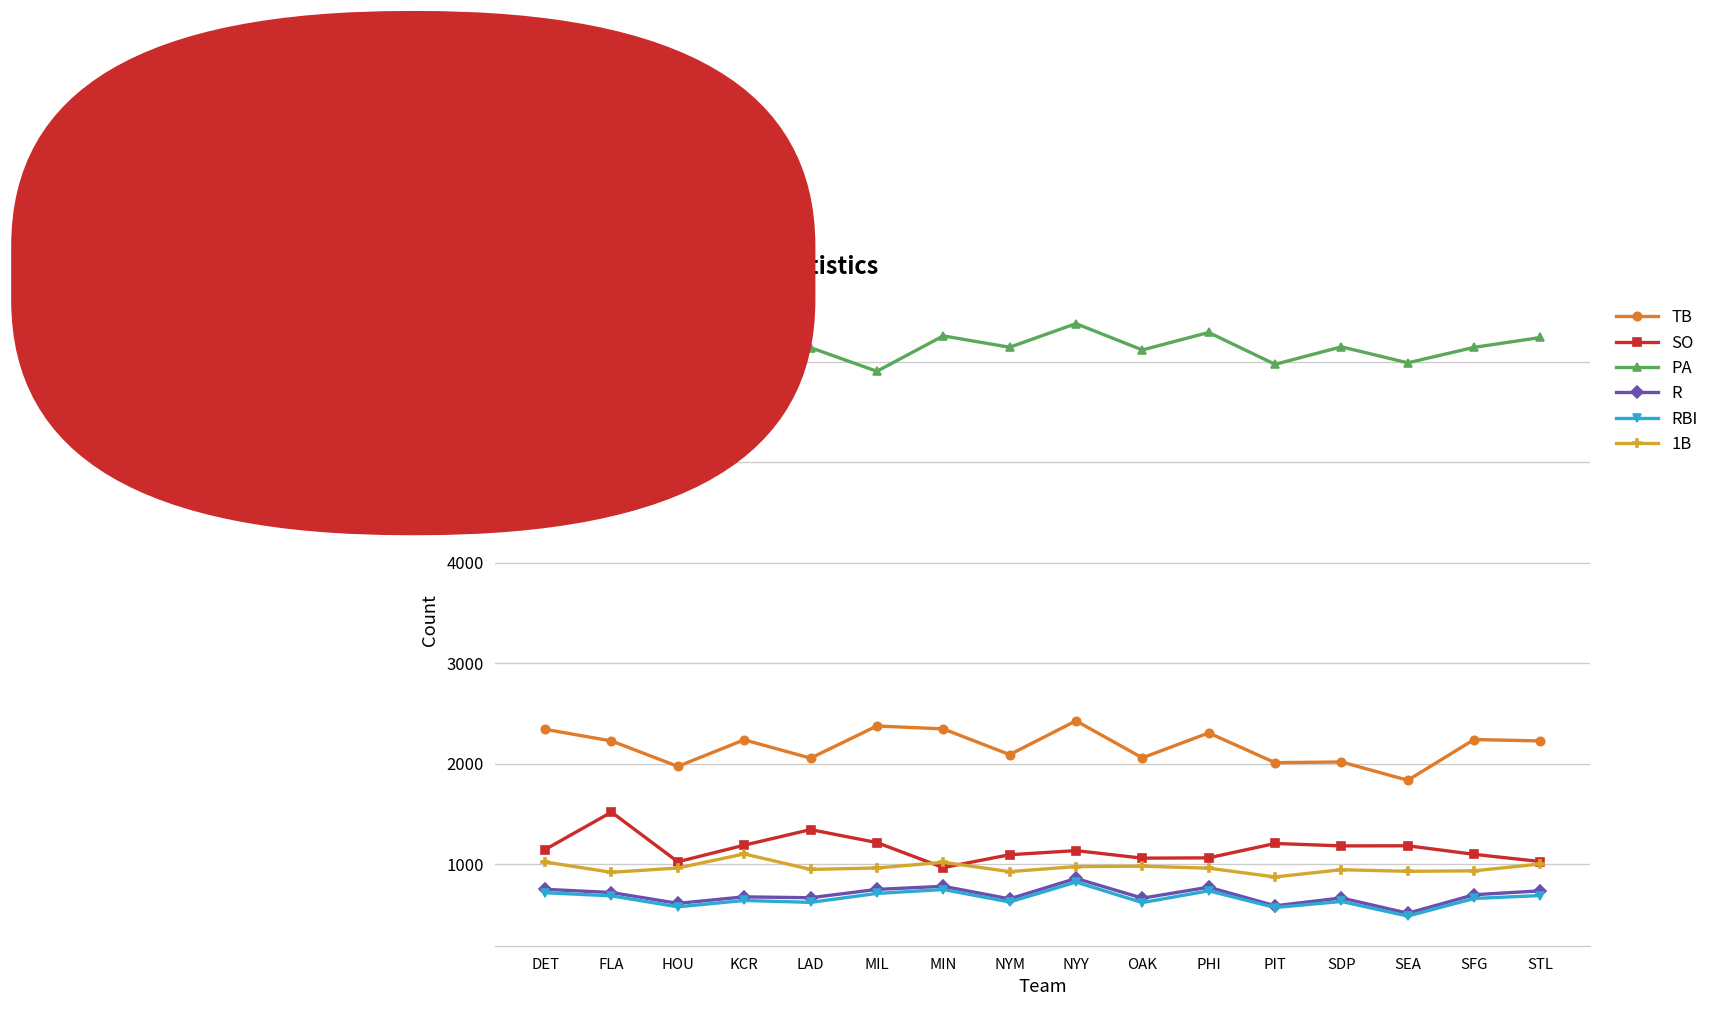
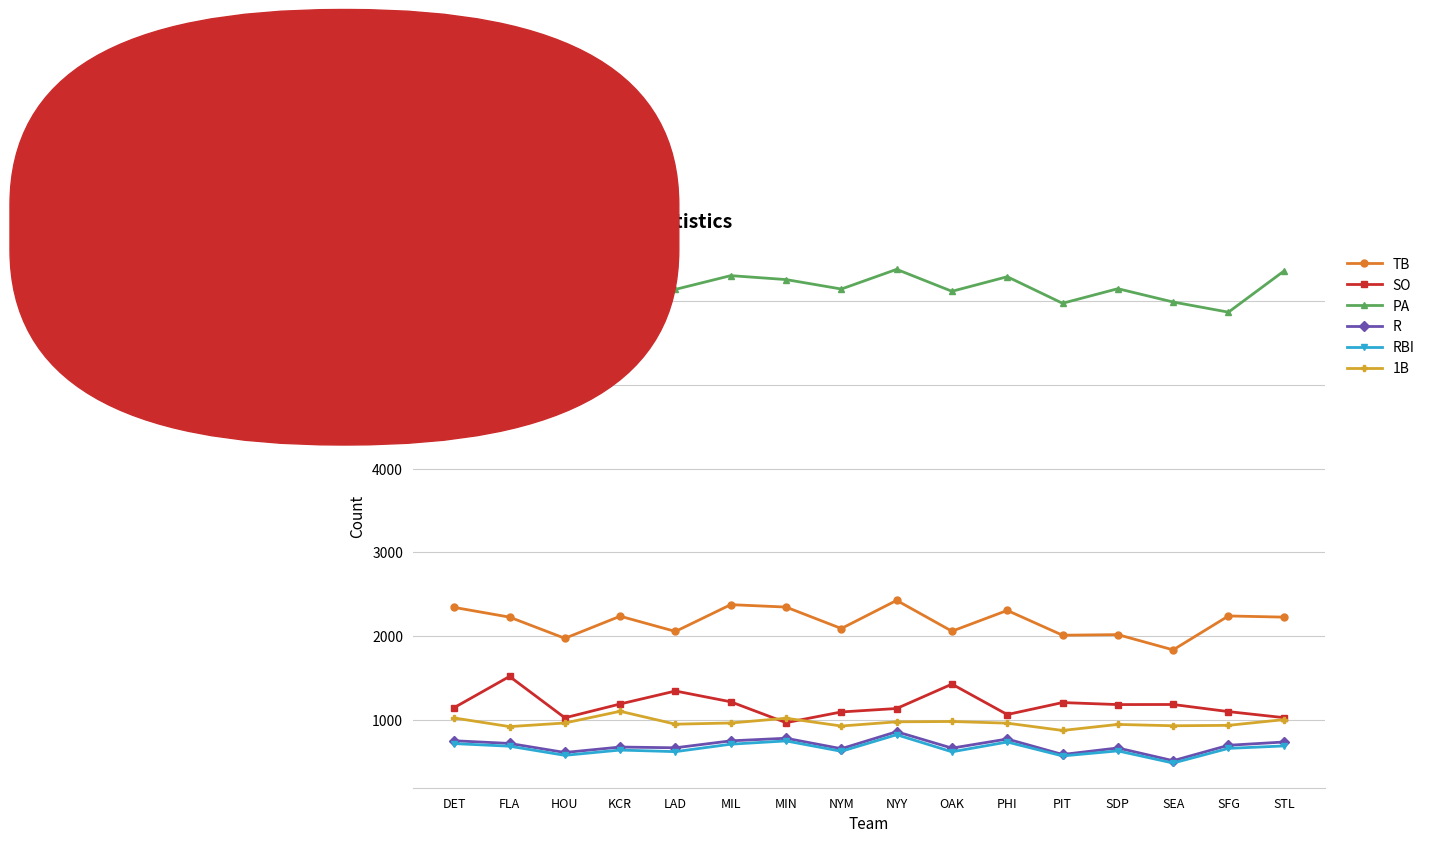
  {
    "SO": {
      "DET": 1100,
      "FLA": 1500,
      "HOU": 1000,
      "KCR": 1200,
      "LAD": 1300,
      "MIL": 1200,
      "MIN": 1000,
      "NYM": 1100,
      "NYY": 1100,
-     "OAK": 1100,
+     "OAK": 1400,
      "PHI": 1100,
      "PIT": 1200,
      "SDP": 1200,
      "SEA": 1200,
      "SFG": 1100
    },
    "PA": {
      "DET": 6300,
      "FLA": 6100,
      "HOU": 6000,
      "KCR": 6200,
      "LAD": 6100,
-     "MIL": 5900,
+     "MIL": 6300,
      "MIN": 6300,
      "NYM": 6100,
      "NYY": 6400,
      "OAK": 6100,
      "PHI": 6300,
      "PIT": 6000,
      "SDP": 6100,
      "SEA": 6000,
-     "SFG": 6100,
-     "STL": 6200
+     "SFG": 5900,
+     "STL": 6400
    },
    "R": {
      "DET": 800,
      "FLA": 700,
      "HOU": 600,
      "KCR": 700,
      "LAD": 700,
      "MIL": 800,
      "MIN": 800,
      "NYM": 700,
      "NYY": 900,
      "OAK": 700,
      "PHI": 800,
      "SDP": 700,
      "SFG": 700,
      "STL": 700
    },
    "RBI": {
      "DET": 700,
      "FLA": 700,
      "HOU": 600,
      "KCR": 600,
      "LAD": 600,
      "MIL": 700,
      "MIN": 700,
      "NYM": 600,
      "NYY": 800,
      "OAK": 600,
      "PHI": 700,
      "SDP": 600,
      "SFG": 700,
      "STL": 700
    }
  }
